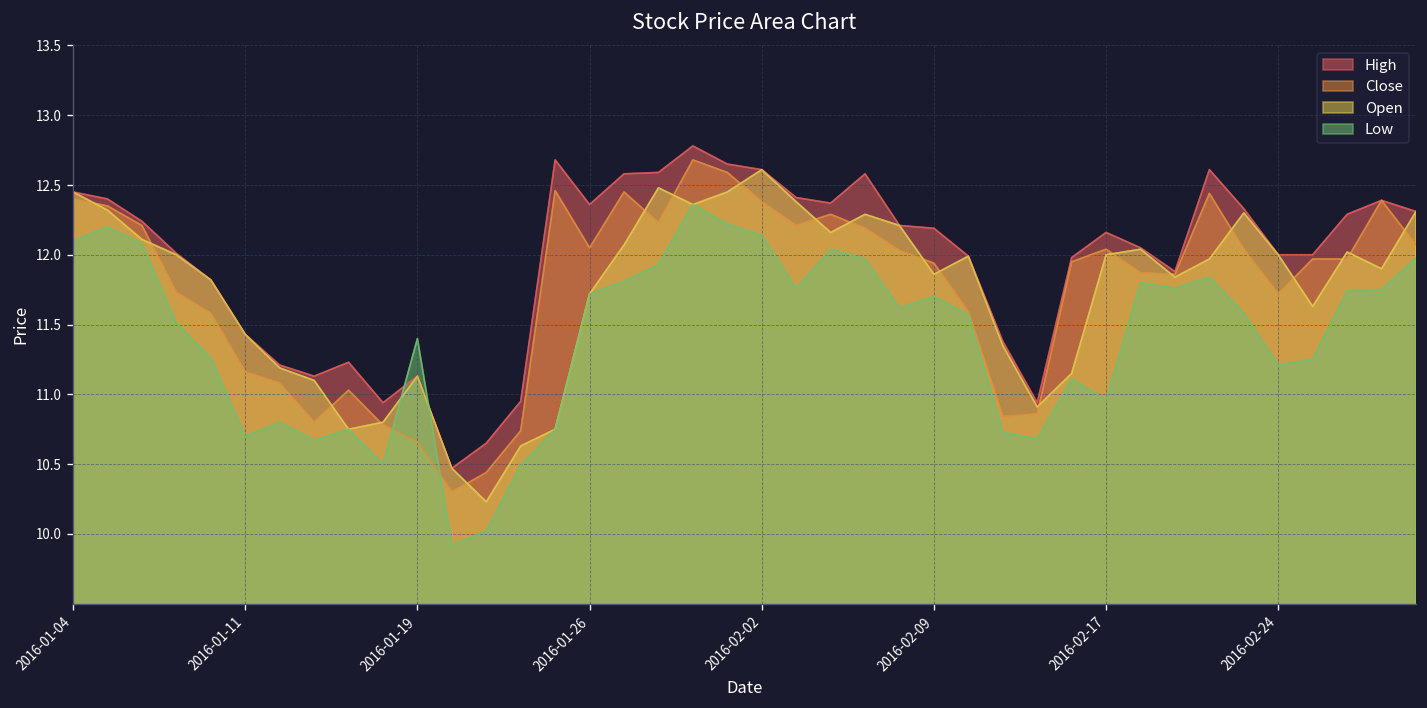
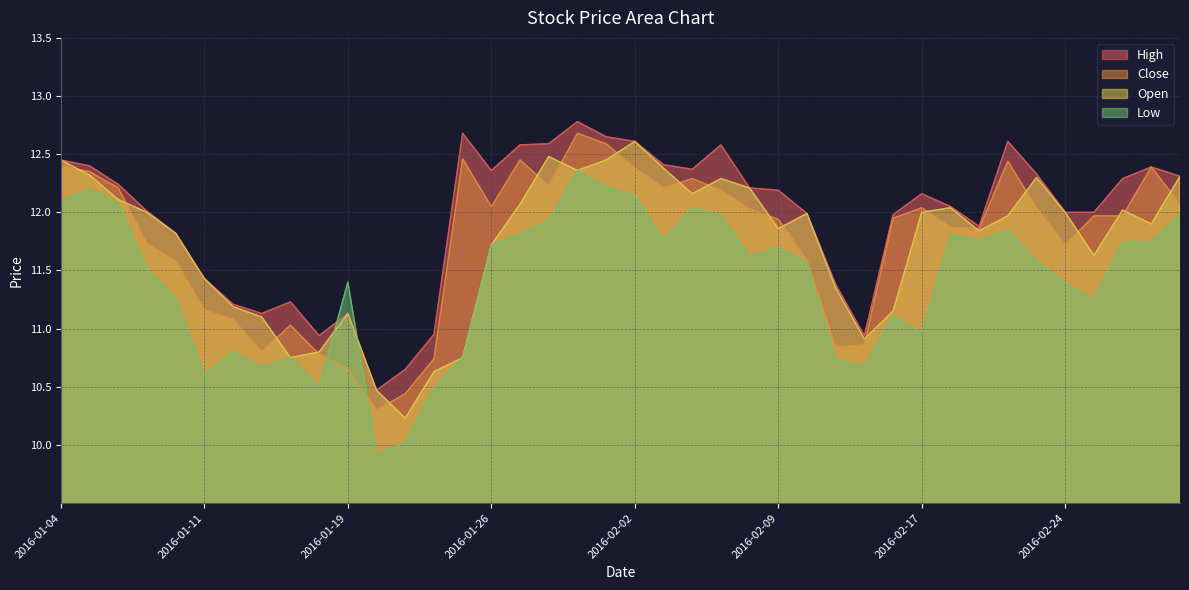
  {
    "Low": {
      "2016-01-04": 12.10,
-     "2016-01-11": 10.7,
+     "2016-01-11": 10.6,
      "2016-01-19": 11.40,
      "2016-02-02": 12.14,
      "2016-02-09": 11.70,
      "2016-02-17": 10.96,
-     "2016-02-24": 11.21
+     "2016-02-24": 11.39
    }
  }
